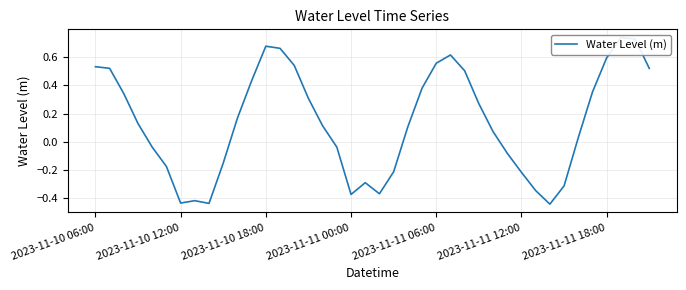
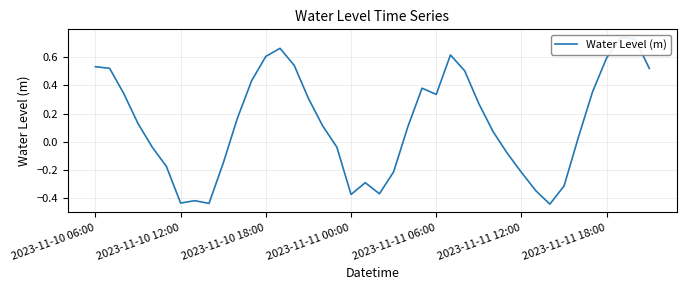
  {
    "2023-11-10 06:00": 0.53,
    "2023-11-10 12:00": -0.44,
-   "2023-11-10 18:00": 0.68,
+   "2023-11-10 18:00": 0.61,
    "2023-11-11 00:00": -0.38,
-   "2023-11-11 06:00": 0.56,
+   "2023-11-11 06:00": 0.34,
    "2023-11-11 12:00": -0.22,
    "2023-11-11 18:00": 0.60
  }
